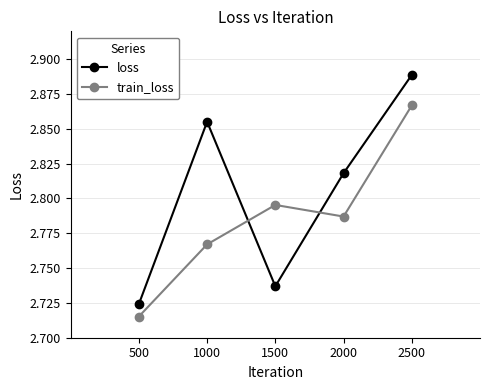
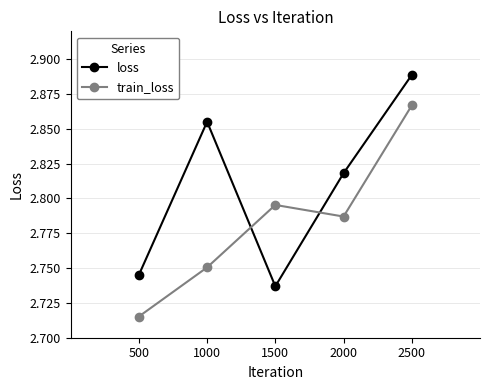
  {
    "loss": {
-     "500": 2.724,
+     "500": 2.745,
      "1000": 2.855,
      "1500": 2.737,
      "2000": 2.818,
      "2500": 2.889
    },
    "train_loss": {
      "500": 2.715,
-     "1000": 2.767,
+     "1000": 2.750,
      "1500": 2.795,
      "2000": 2.787,
      "2500": 2.867
    }
  }
